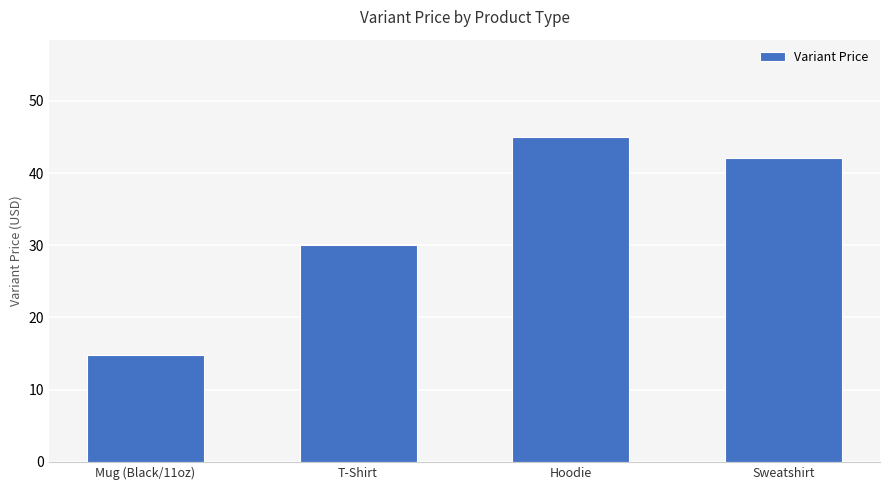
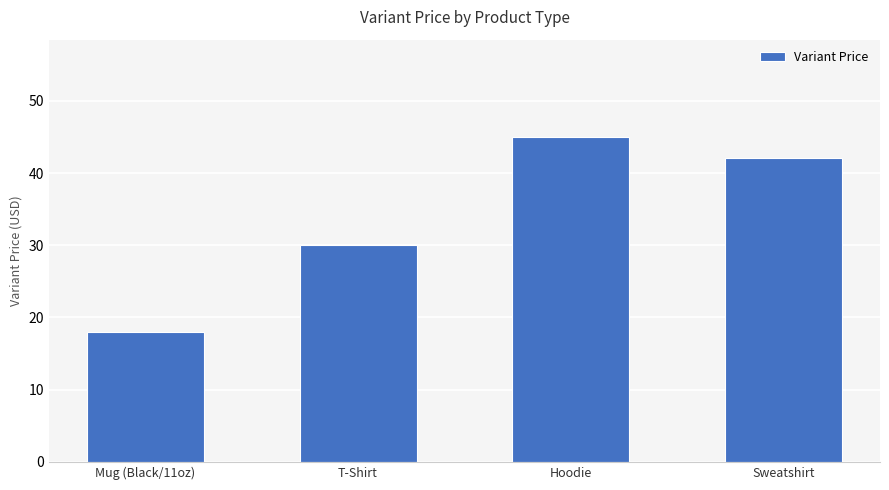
  {
-   "Mug (Black/11oz)": 15,
+   "Mug (Black/11oz)": 18,
    "T-Shirt": 30,
    "Hoodie": 45,
    "Sweatshirt": 42
  }
